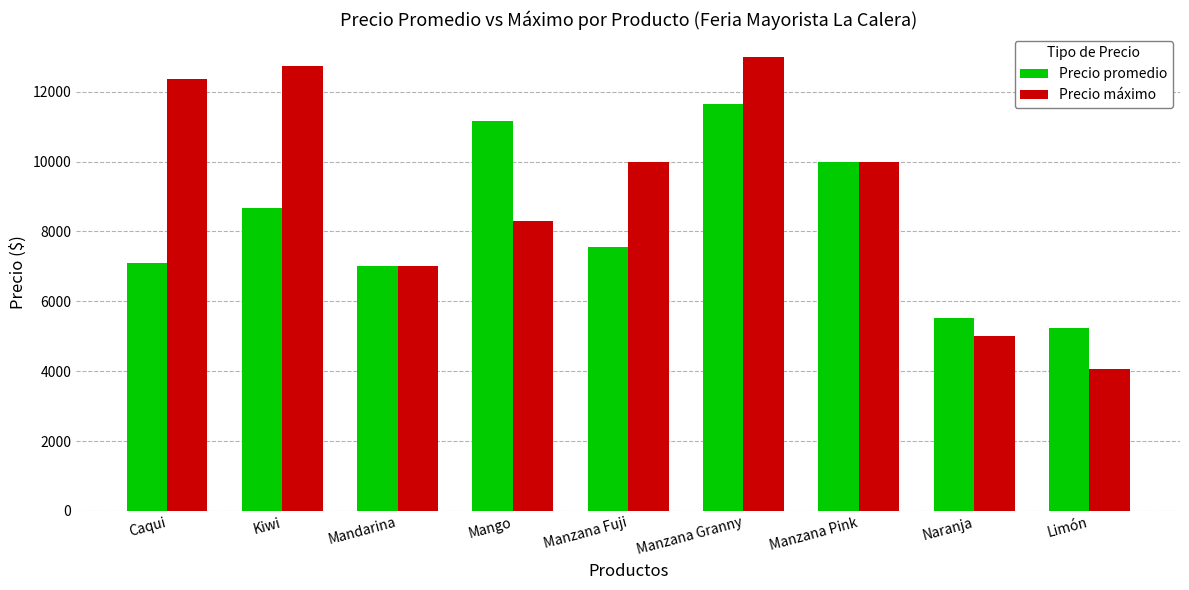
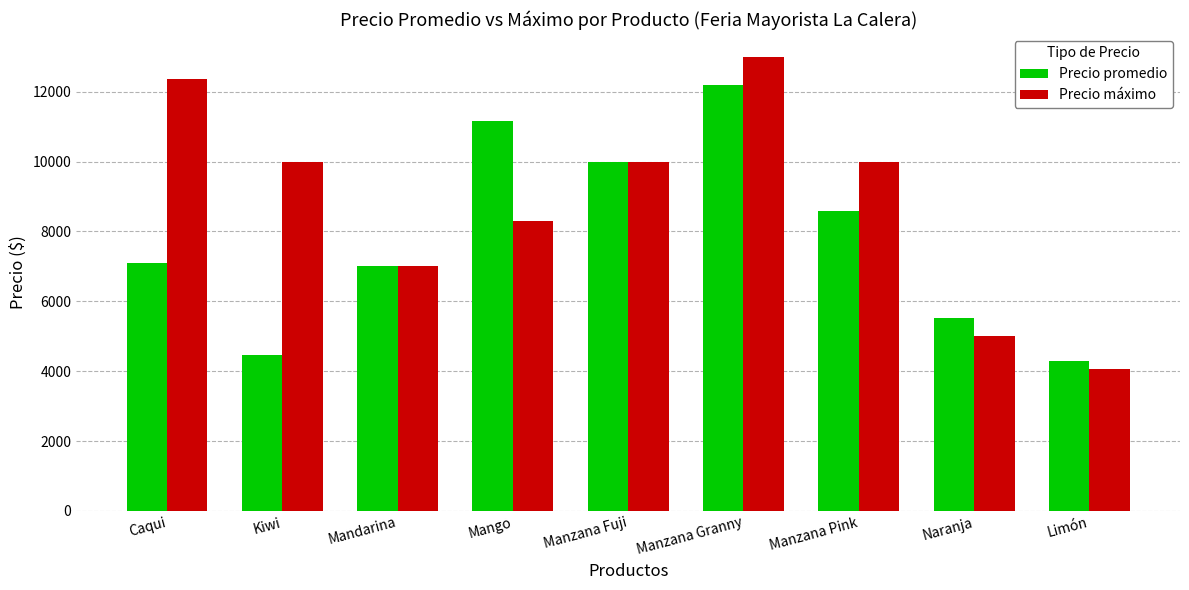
  {
    "Precio promedio": {
      "Caqui": 7100,
-     "Kiwi": 8700,
+     "Kiwi": 4500,
      "Mandarina": 7000,
      "Mango": 11200,
-     "Manzana Fuji": 7500,
-     "Manzana Granny": 11700,
-     "Manzana Pink": 10000,
+     "Manzana Fuji": 10000,
+     "Manzana Granny": 12200,
+     "Manzana Pink": 8600,
      "Naranja": 5500,
-     "Limón": 5200
+     "Limón": 4300
    },
    "Precio máximo": {
      "Caqui": 12400,
-     "Kiwi": 12700,
+     "Kiwi": 10000,
      "Mandarina": 7000,
      "Mango": 8300,
      "Manzana Fuji": 10000,
      "Manzana Granny": 13000,
      "Manzana Pink": 10000,
      "Naranja": 5000,
      "Limón": 4100
    }
  }
